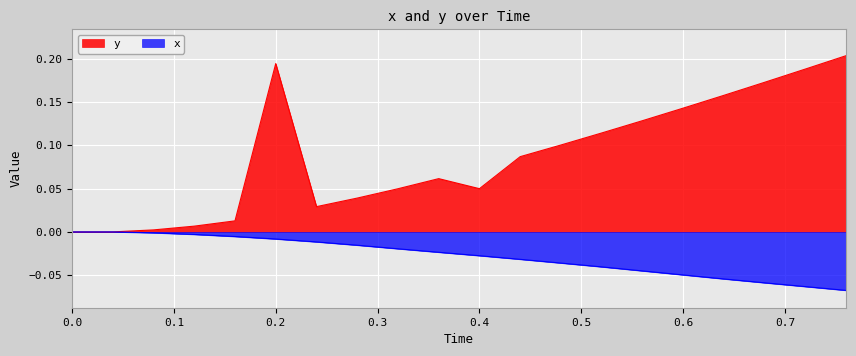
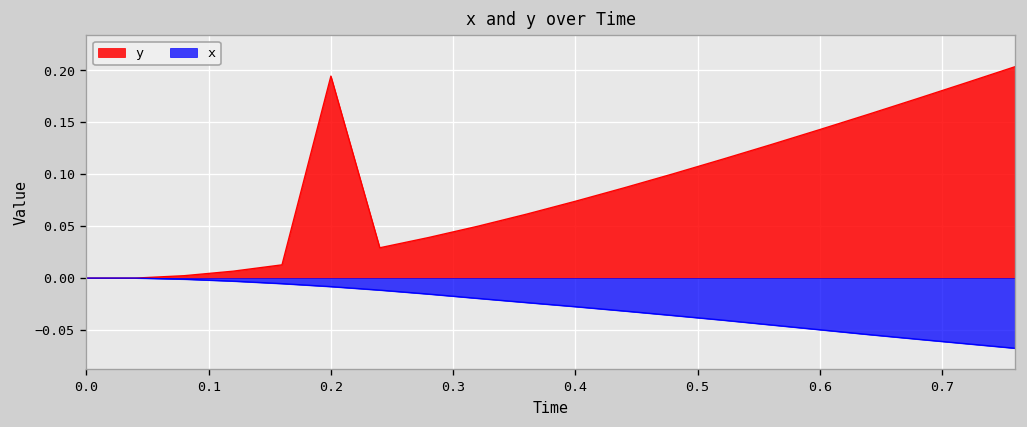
  {
    "y": {
      "0.2": 0.19,
-     "0.4": 0.05,
+     "0.4": 0.07,
      "0.6": 0.14
    }
  }
